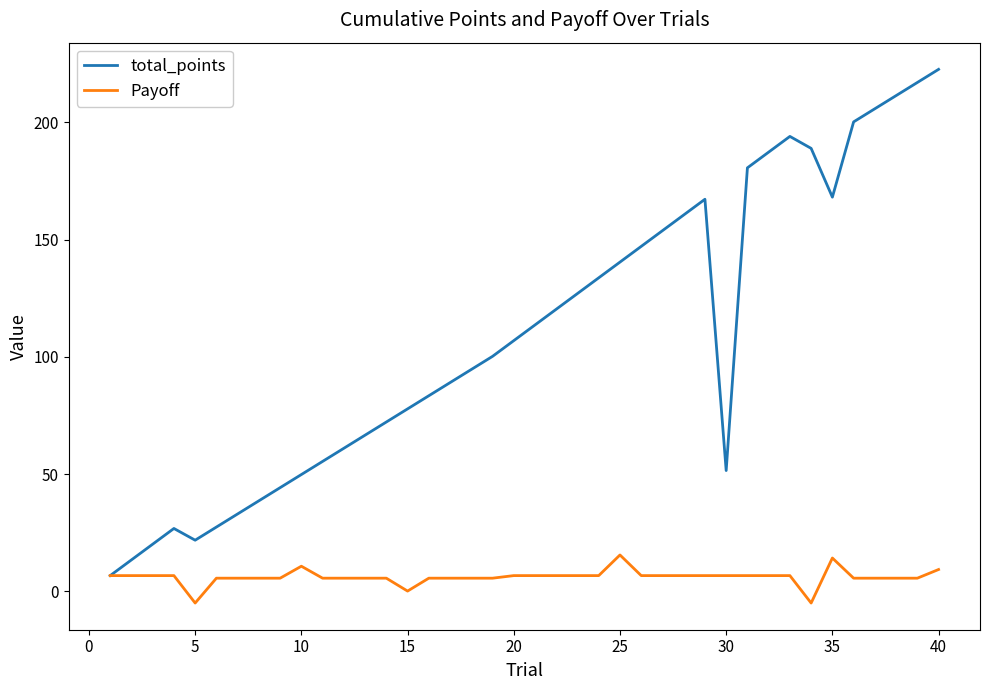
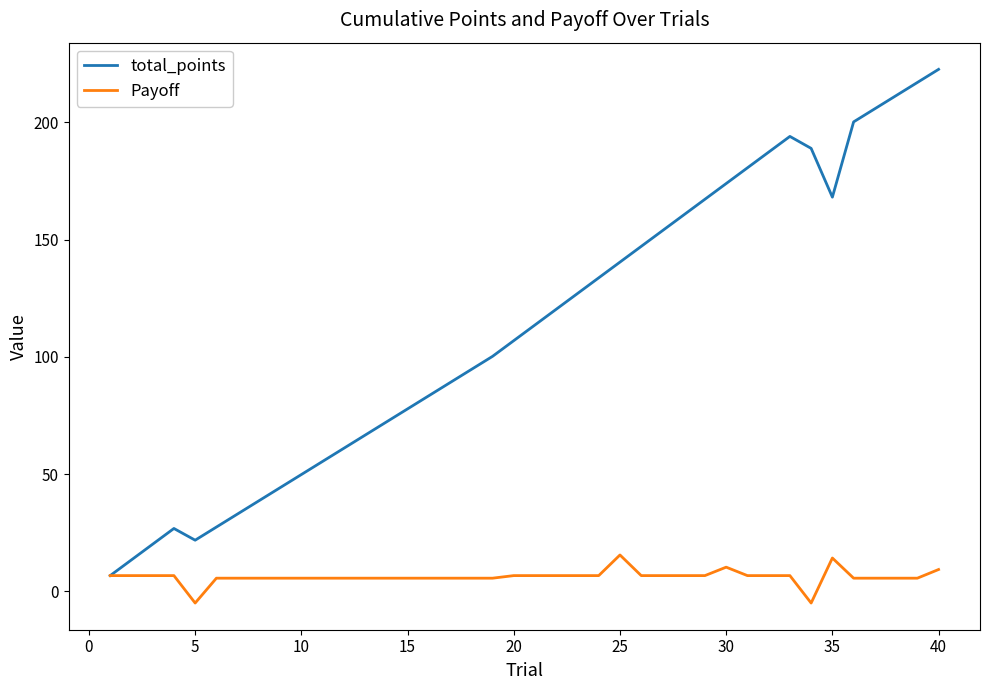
  {
    "total_points": {
      "5": 22,
      "10": 50,
      "15": 78,
      "20": 107,
      "25": 140,
-     "30": 52,
+     "30": 174,
      "35": 168,
      "40": 223
    },
    "Payoff": {
      "5": -5,
-     "10": 11,
-     "15": 0,
+     "10": 6,
+     "15": 6,
      "20": 7,
      "25": 16,
-     "30": 7,
+     "30": 10,
      "35": 14,
      "40": 9
    }
  }
